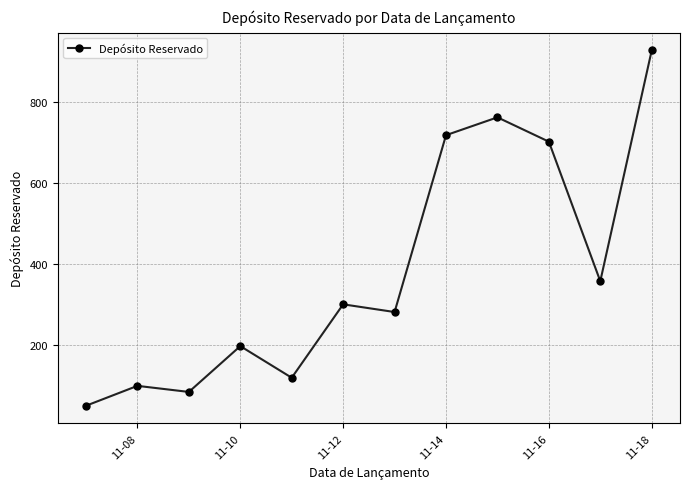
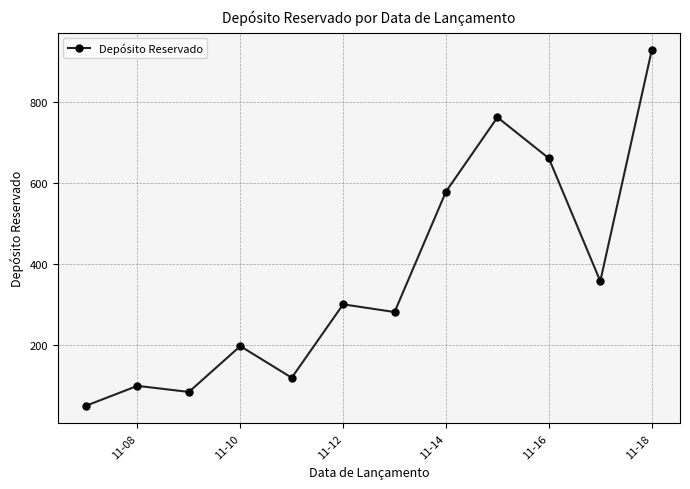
  {
    "11-08": 100,
    "11-10": 200,
    "11-12": 300,
-   "11-14": 720,
-   "11-16": 700,
+   "11-14": 580,
+   "11-16": 660,
    "11-18": 930
  }
